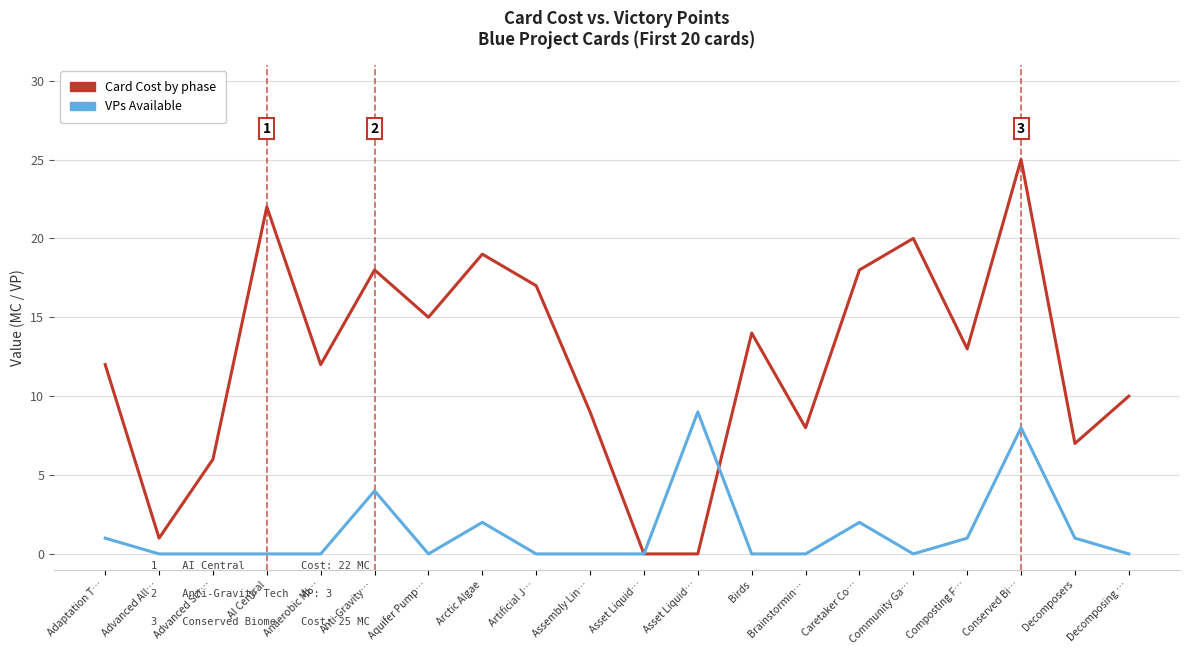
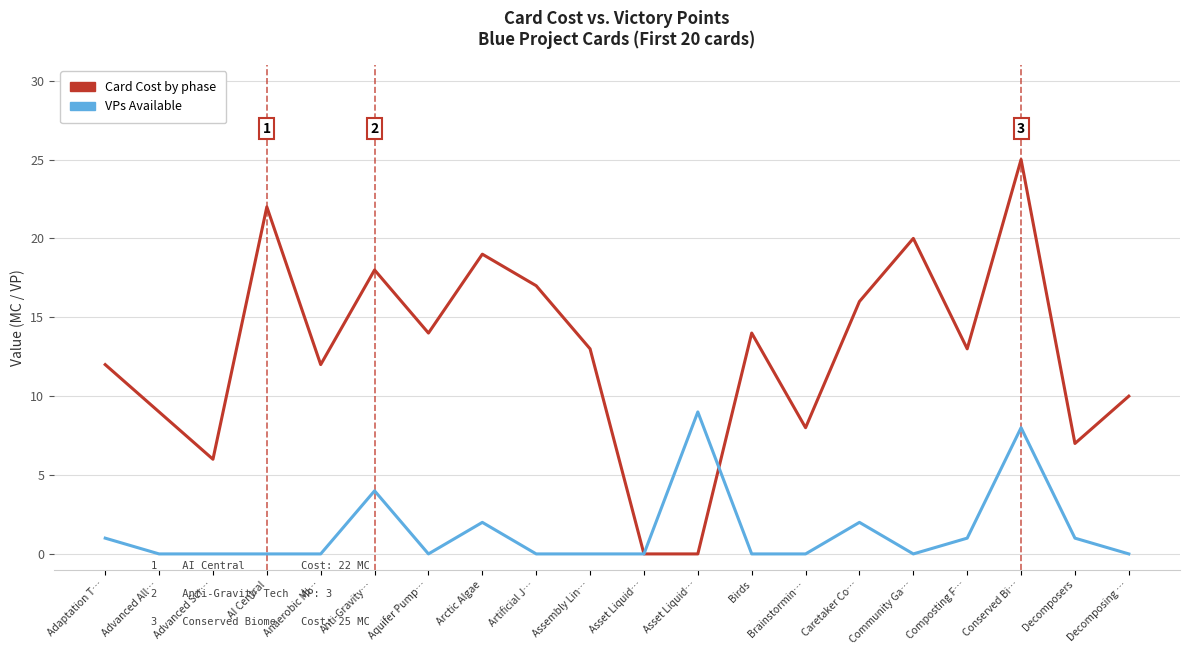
  {
    "Card Cost by phase": {
      "Adaptation T…": 12,
-     "Advanced All…": 1,
+     "Advanced All…": 9,
      "Advanced Scr…": 6,
      "AI Central": 22,
      "Anaerobic Mi…": 12,
      "Anti-Gravity…": 18,
-     "Aquifer Pump…": 15,
+     "Aquifer Pump…": 14,
      "Arctic Algae": 19,
      "Artificial J…": 17,
-     "Assembly Lin…": 9,
+     "Assembly Lin…": 13,
      "Birds": 14,
      "Brainstormin…": 8,
-     "Caretaker Co…": 18,
+     "Caretaker Co…": 16,
      "Community Ga…": 20,
      "Composting F…": 13,
      "Decomposers": 7,
      "Decomposing …": 10
    },
    "VPs Available": {
      "Adaptation T…": 1,
      "Advanced All…": 0,
      "Advanced Scr…": 0,
      "AI Central": 0,
      "Anaerobic Mi…": 0,
      "Anti-Gravity…": 4,
      "Aquifer Pump…": 0,
      "Arctic Algae": 2,
      "Artificial J…": 0,
      "Assembly Lin…": 0,
      "Birds": 0,
      "Brainstormin…": 0,
      "Caretaker Co…": 2,
      "Community Ga…": 0,
      "Composting F…": 1,
      "Conserved Bi…": 8,
      "Decomposers": 1,
      "Decomposing …": 0
    }
  }
